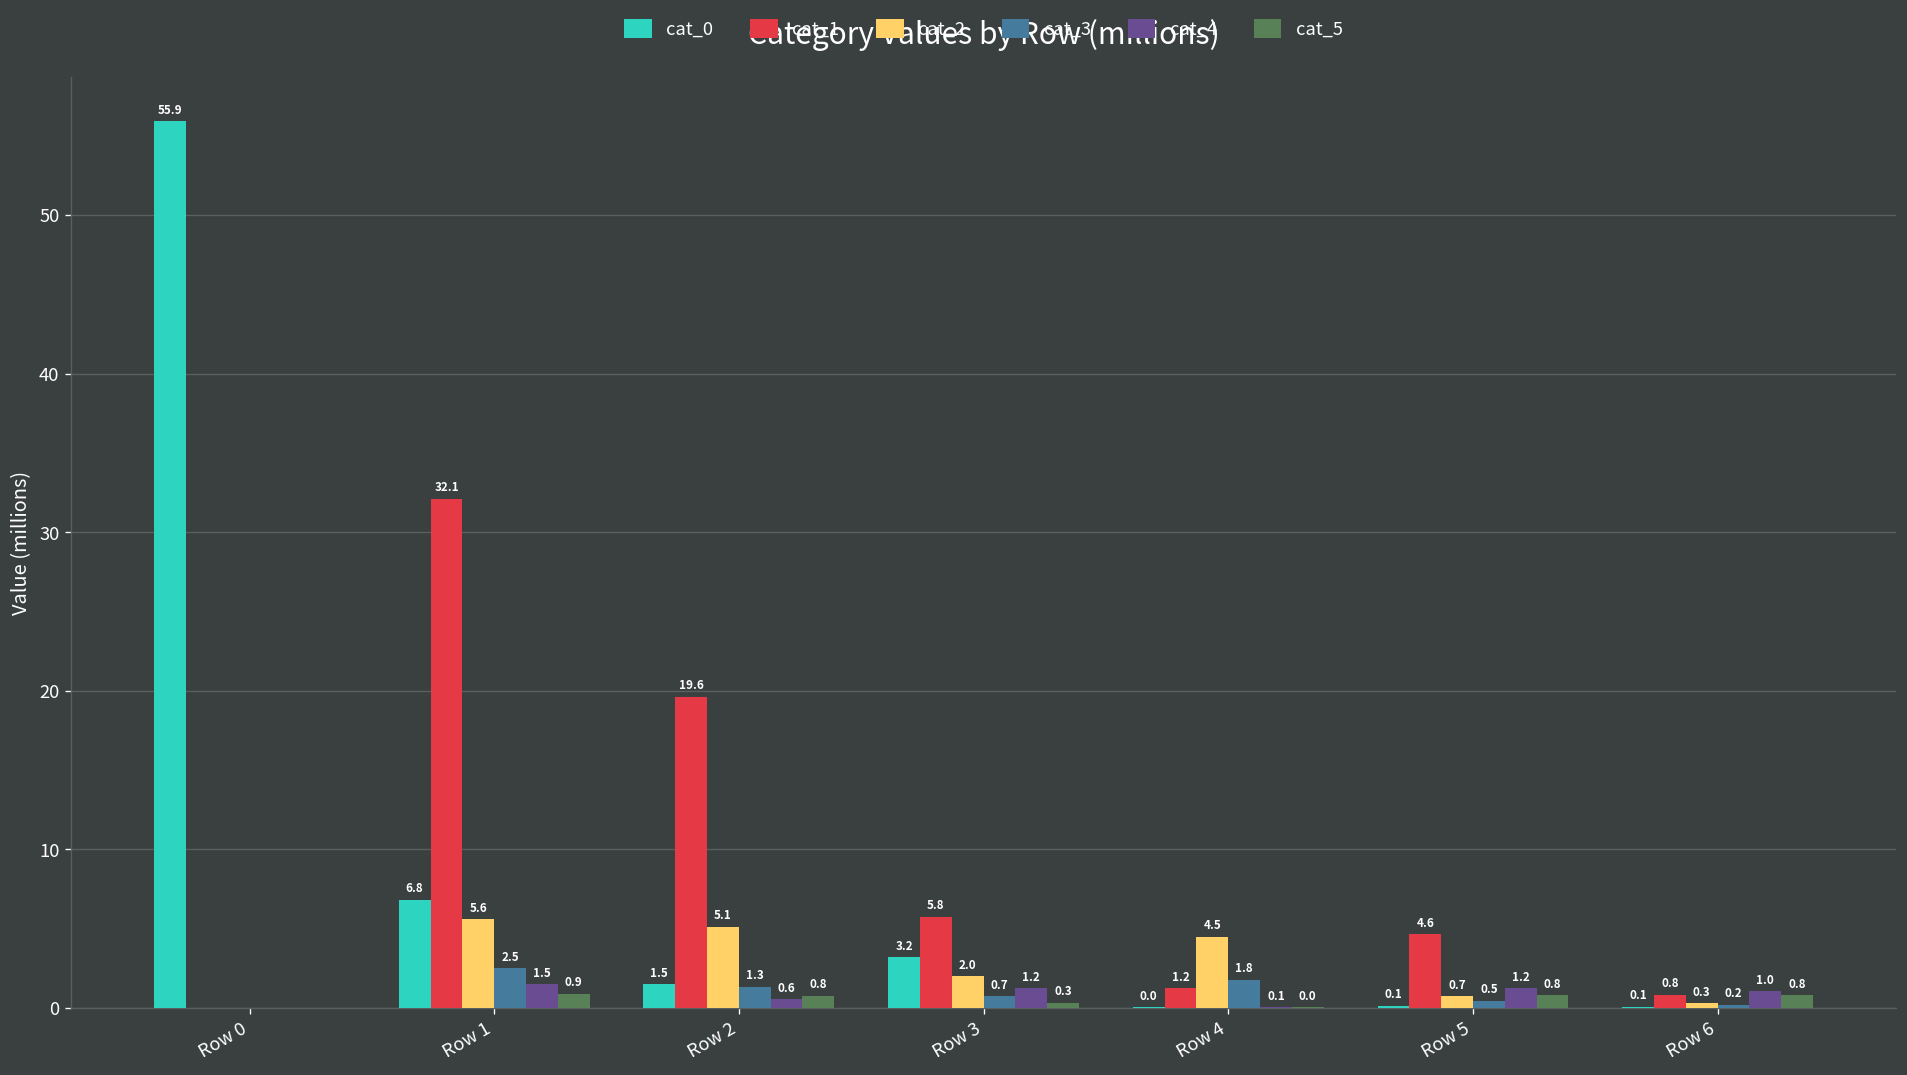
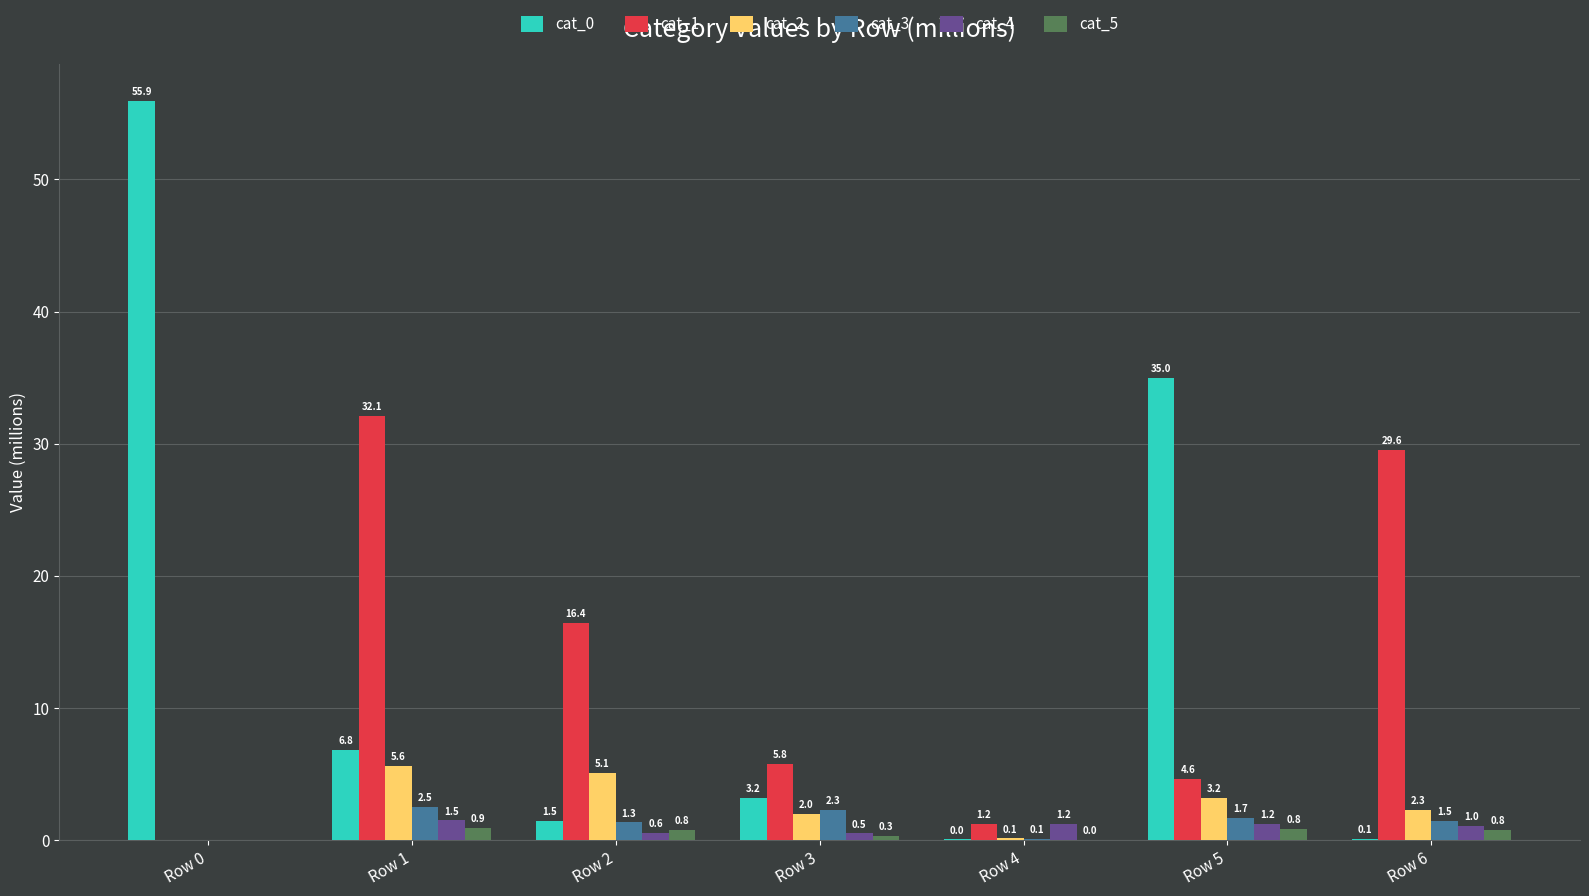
  {
    "cat_0": {
      "Row 0": 55.9,
      "Row 1": 6.8,
      "Row 2": 1.5,
      "Row 3": 3.2,
      "Row 4": 0.0,
-     "Row 5": 0.1,
+     "Row 5": 35.0,
      "Row 6": 0.1
    },
    "cat_1": {
      "Row 1": 32.1,
-     "Row 2": 19.6,
+     "Row 2": 16.4,
      "Row 3": 5.8,
      "Row 4": 1.2,
      "Row 5": 4.6,
-     "Row 6": 0.8
+     "Row 6": 29.6
    },
    "cat_2": {
      "Row 1": 5.6,
      "Row 2": 5.1,
      "Row 3": 2.0,
-     "Row 4": 4.5,
-     "Row 5": 0.7,
-     "Row 6": 0.3
+     "Row 4": 0.1,
+     "Row 5": 3.2,
+     "Row 6": 2.3
    },
    "cat_3": {
      "Row 1": 2.5,
      "Row 2": 1.3,
-     "Row 3": 0.7,
-     "Row 4": 1.8,
-     "Row 5": 0.5,
-     "Row 6": 0.2
+     "Row 3": 2.3,
+     "Row 4": 0.1,
+     "Row 5": 1.7,
+     "Row 6": 1.5
    },
    "cat_4": {
      "Row 1": 1.5,
      "Row 2": 0.6,
-     "Row 3": 1.2,
-     "Row 4": 0.1,
+     "Row 3": 0.5,
+     "Row 4": 1.2,
      "Row 5": 1.2,
      "Row 6": 1.0
    },
    "cat_5": {
      "Row 1": 0.9,
      "Row 2": 0.8,
      "Row 3": 0.3,
      "Row 4": 0.0,
      "Row 5": 0.8,
      "Row 6": 0.8
    }
  }
